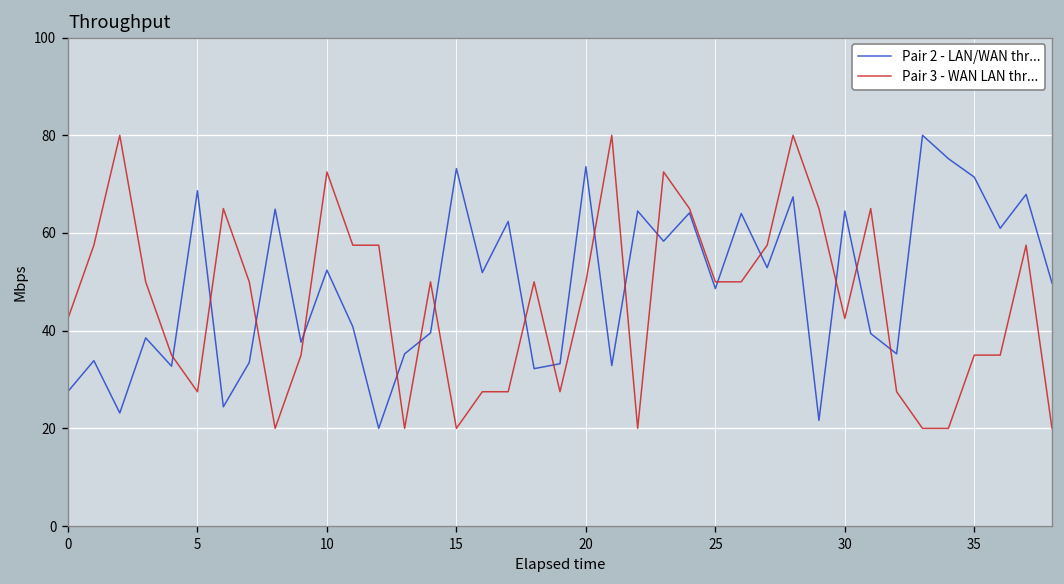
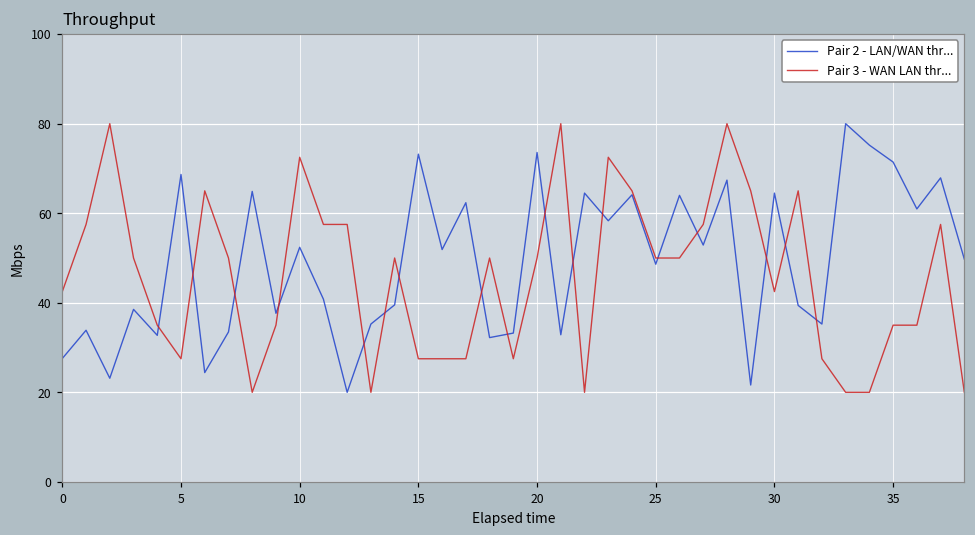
  {
    "Pair 2 - LAN/WAN thr...": {
      "0": 28,
      "5": 69,
      "10": 52,
      "15": 73,
      "20": 74,
      "25": 49,
      "30": 64,
      "35": 71
    },
    "Pair 3 - WAN LAN thr...": {
      "0": 43,
      "5": 28,
      "10": 73,
-     "15": 20,
+     "15": 28,
      "20": 50,
      "25": 50,
      "30": 43,
      "35": 35
    }
  }
